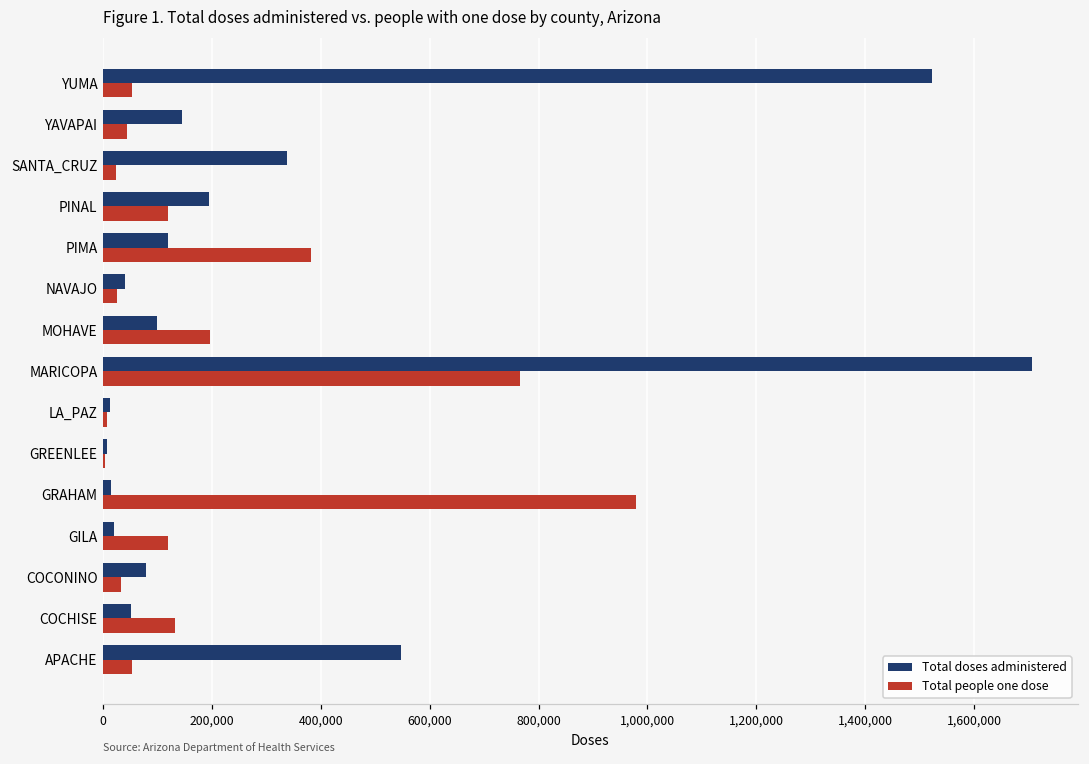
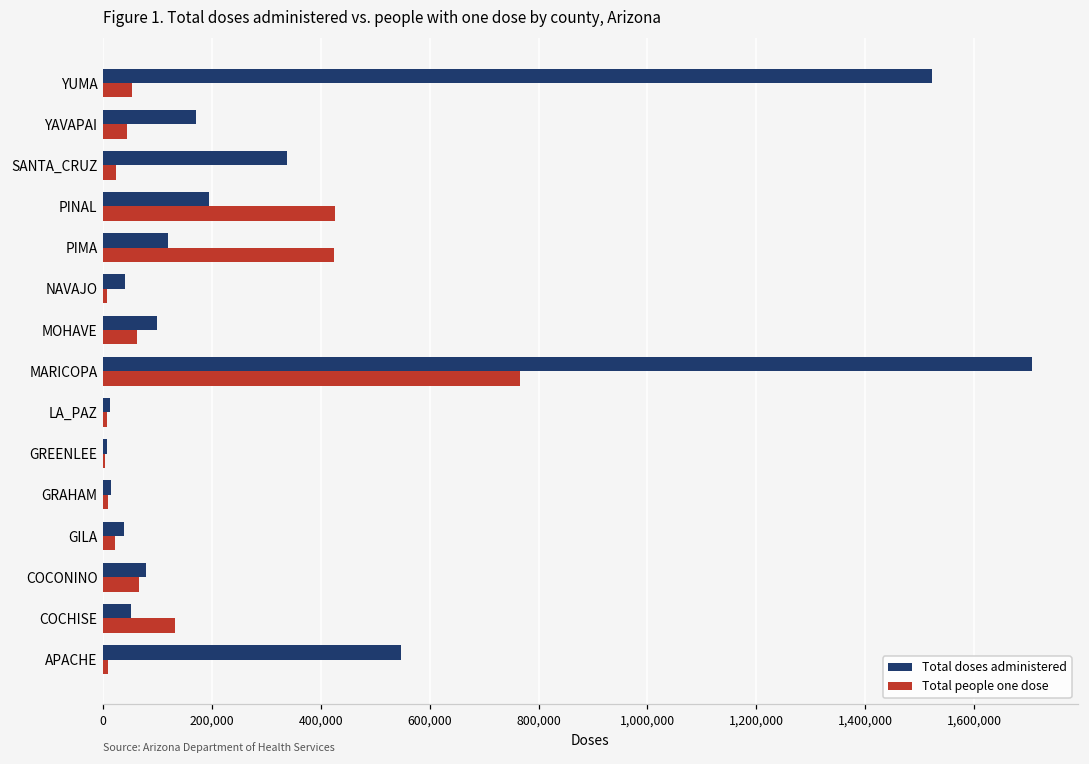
  {
    "Total doses administered": {
      "YUMA": "1,520,000",
-     "YAVAPAI": "150,000",
+     "YAVAPAI": "170,000",
      "SANTA_CRUZ": "340,000",
      "PINAL": "200,000",
      "PIMA": "120,000",
      "NAVAJO": "40,000",
      "MOHAVE": "100,000",
      "MARICOPA": "1,710,000",
      "LA_PAZ": "10,000",
      "GREENLEE": "10,000",
      "GRAHAM": "10,000",
-     "GILA": "20,000",
+     "GILA": "40,000",
      "COCONINO": "80,000",
      "COCHISE": "50,000",
      "APACHE": "550,000"
    },
    "Total people one dose": {
      "YUMA": "50,000",
      "YAVAPAI": "40,000",
      "SANTA_CRUZ": "20,000",
-     "PINAL": "120,000",
-     "PIMA": "380,000",
-     "NAVAJO": "30,000",
-     "MOHAVE": "200,000",
+     "PINAL": "430,000",
+     "PIMA": "420,000",
+     "NAVAJO": "10,000",
+     "MOHAVE": "60,000",
      "MARICOPA": "770,000",
      "LA_PAZ": "10,000",
-     "GRAHAM": "980,000",
-     "GILA": "120,000",
-     "COCONINO": "30,000",
+     "GRAHAM": "10,000",
+     "GILA": "20,000",
+     "COCONINO": "70,000",
      "COCHISE": "130,000",
-     "APACHE": "50,000"
+     "APACHE": "10,000"
    }
  }
